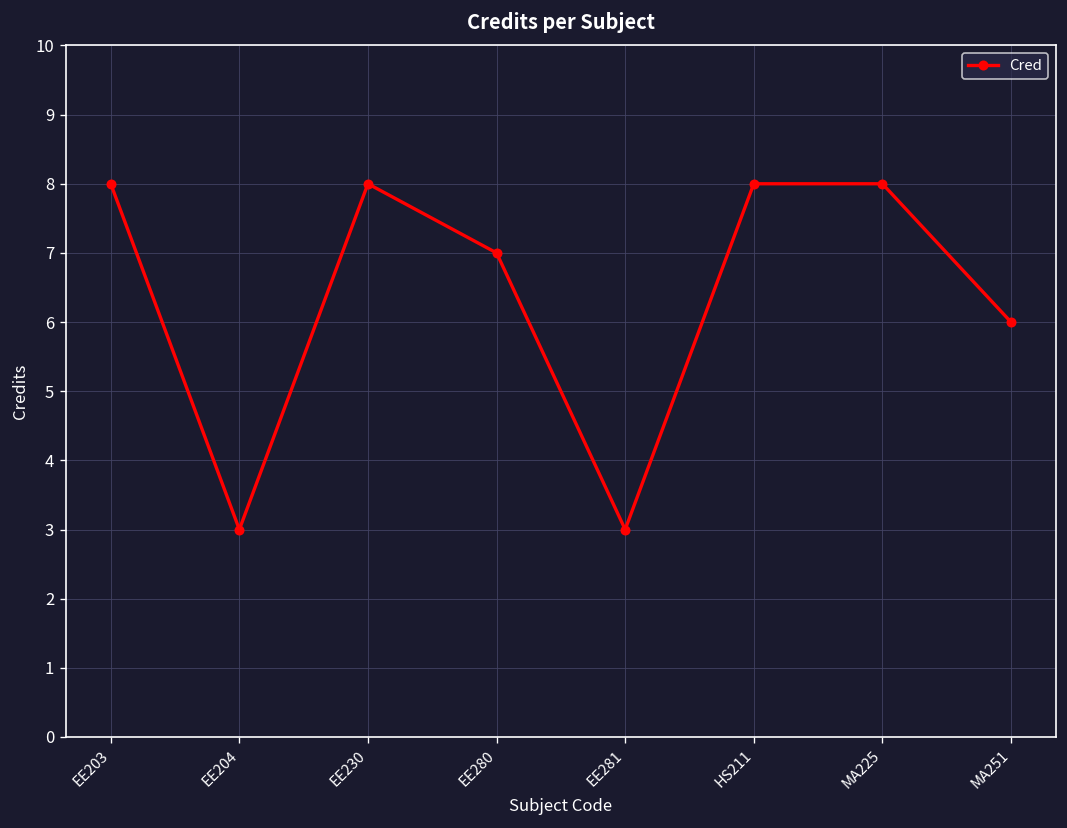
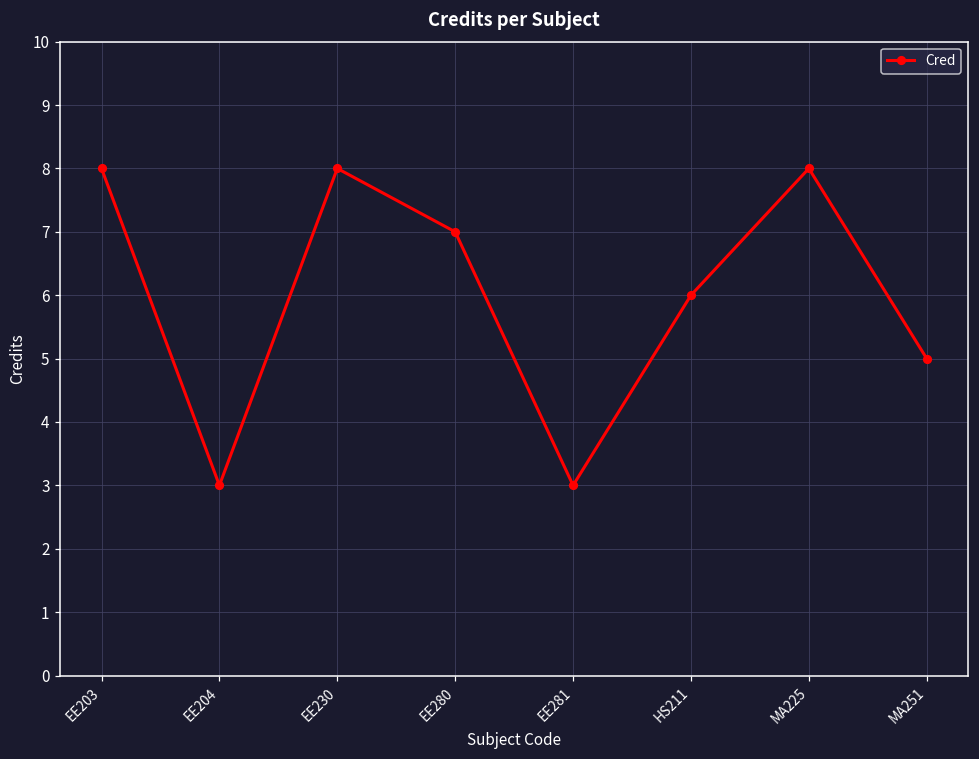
  {
    "EE203": 8,
    "EE204": 3,
    "EE230": 8,
    "EE280": 7,
    "EE281": 3,
-   "HS211": 8,
+   "HS211": 6,
    "MA225": 8,
-   "MA251": 6
+   "MA251": 5
  }
